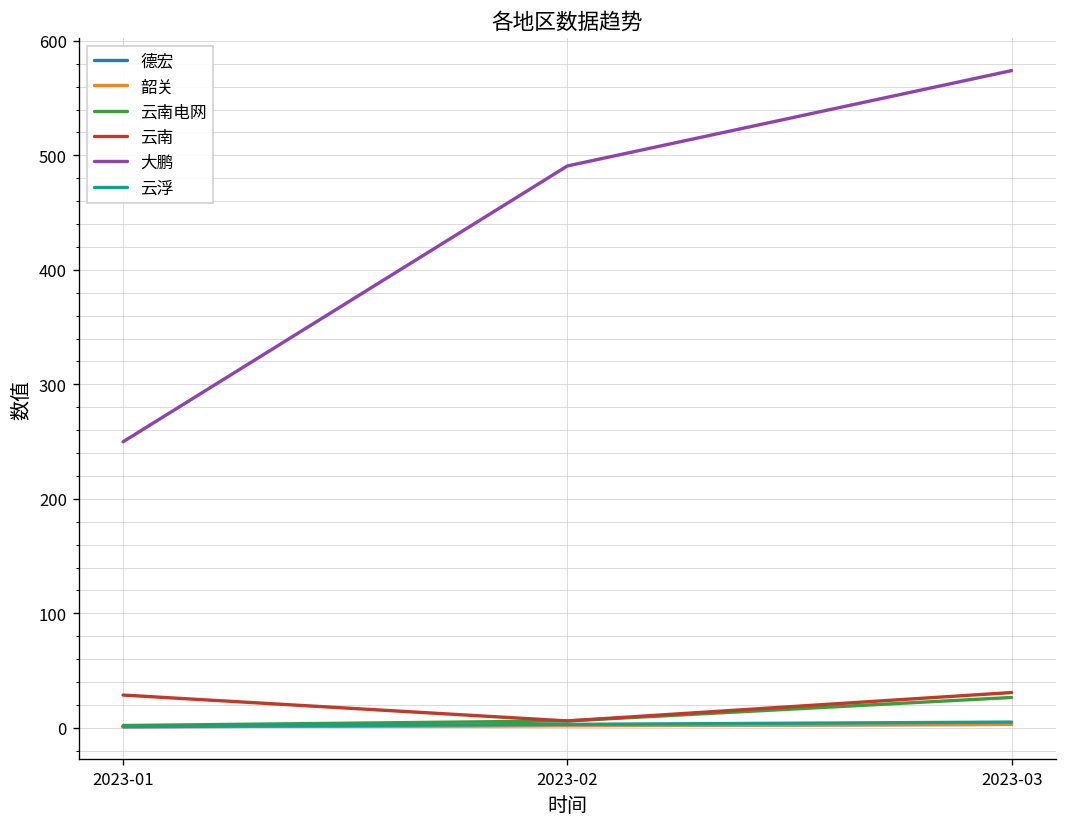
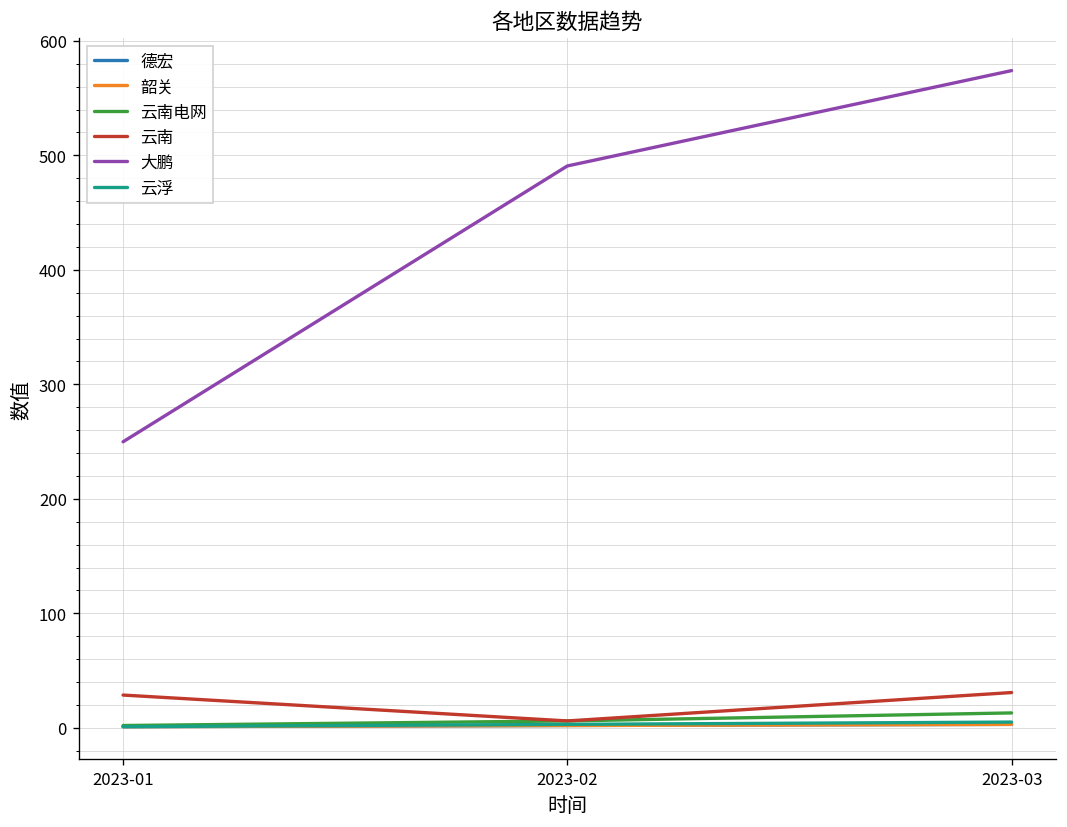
  {
    "云南电网": {
-     "2023-03": 30
+     "2023-03": 10
    },
    "云南": {
      "2023-01": 30,
      "2023-03": 30
    },
    "大鹏": {
      "2023-01": 250,
      "2023-02": 490,
      "2023-03": 570
    }
  }
